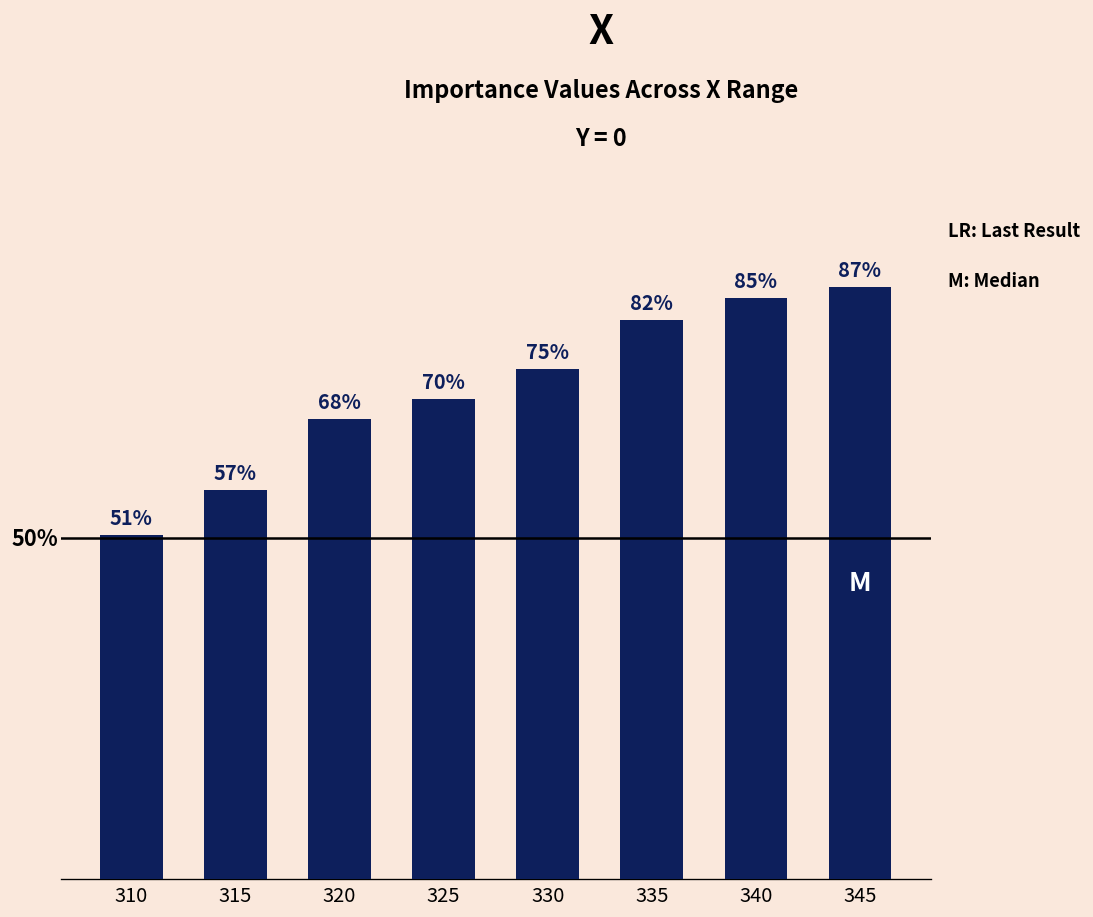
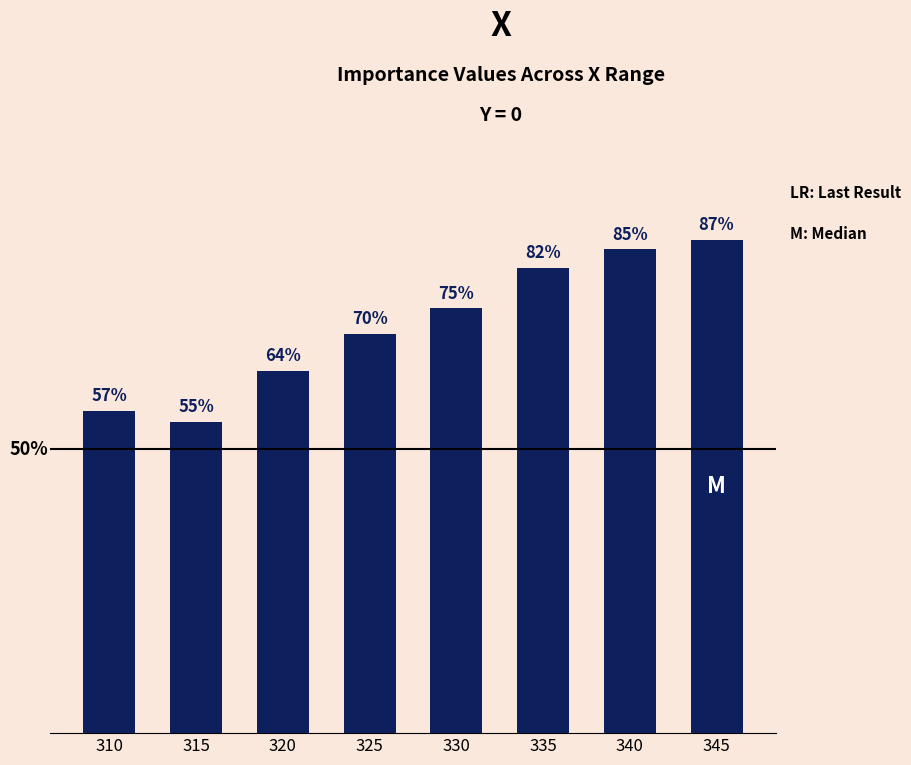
  {
-   "310": "51%",
-   "315": "57%",
-   "320": "68%",
+   "310": "57%",
+   "315": "55%",
+   "320": "64%",
    "325": "70%",
    "330": "75%",
    "335": "82%",
    "340": "85%",
    "345": "87%"
  }
